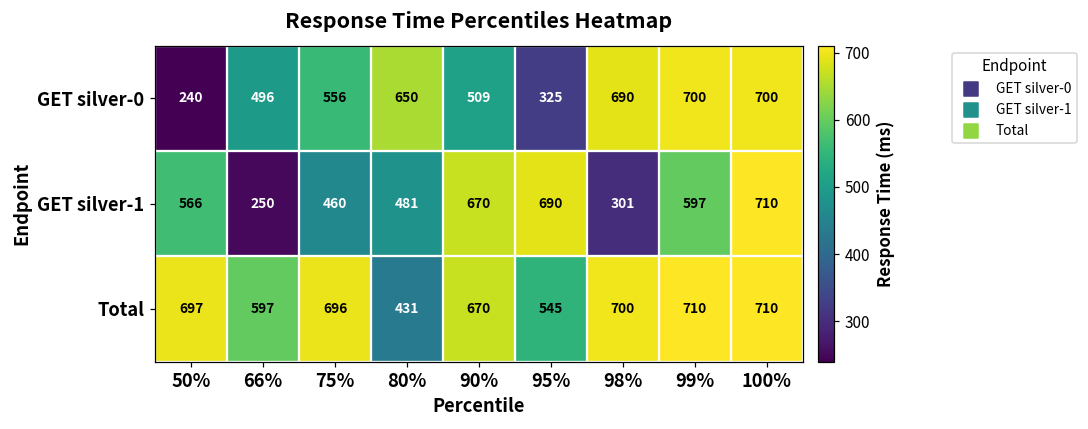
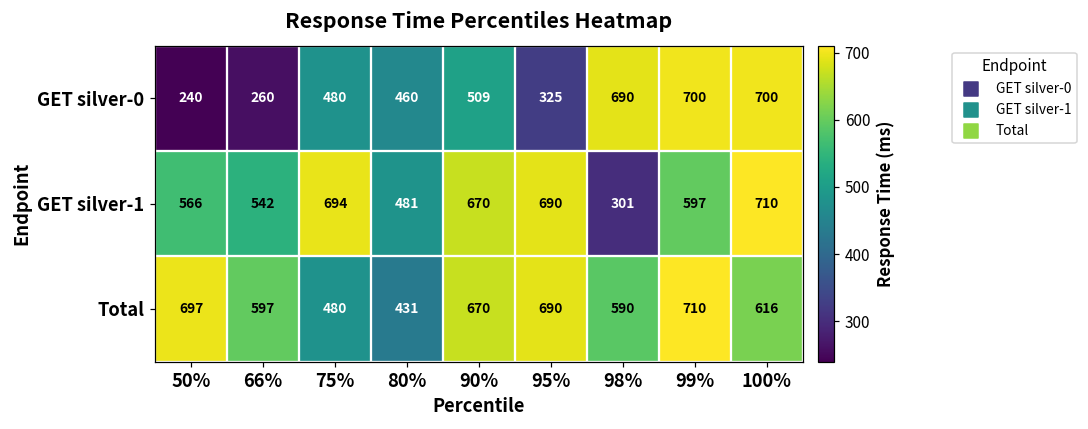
  {
    "GET silver-0": {
      "50%": 240,
-     "66%": 496,
-     "75%": 556,
-     "80%": 650,
+     "66%": 260,
+     "75%": 480,
+     "80%": 460,
      "90%": 509,
      "95%": 325,
      "98%": 690,
      "99%": 700,
      "100%": 700
    },
    "GET silver-1": {
      "50%": 566,
-     "66%": 250,
-     "75%": 460,
+     "66%": 542,
+     "75%": 694,
      "80%": 481,
      "90%": 670,
      "95%": 690,
      "98%": 301,
      "99%": 597,
      "100%": 710
    },
    "Total": {
      "50%": 697,
      "66%": 597,
-     "75%": 696,
+     "75%": 480,
      "80%": 431,
      "90%": 670,
-     "95%": 545,
-     "98%": 700,
+     "95%": 690,
+     "98%": 590,
      "99%": 710,
-     "100%": 710
+     "100%": 616
    }
  }
